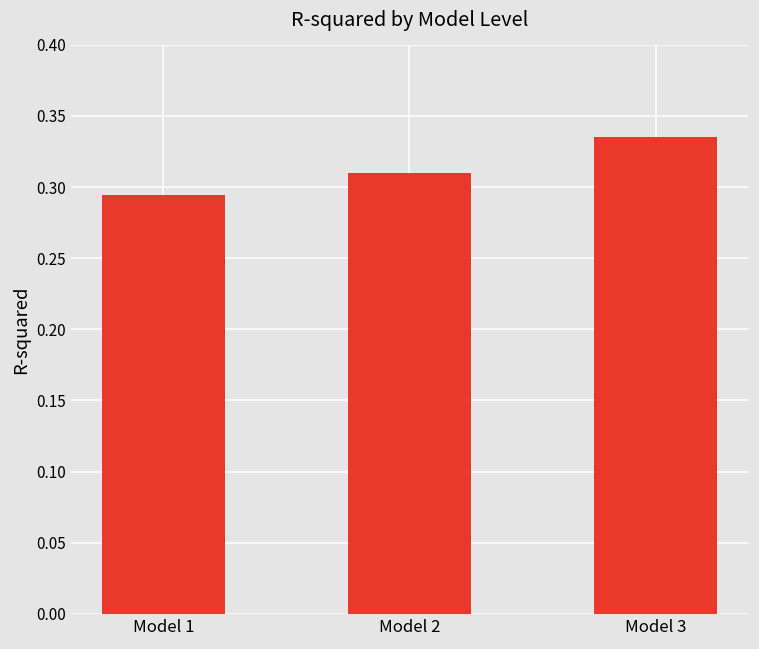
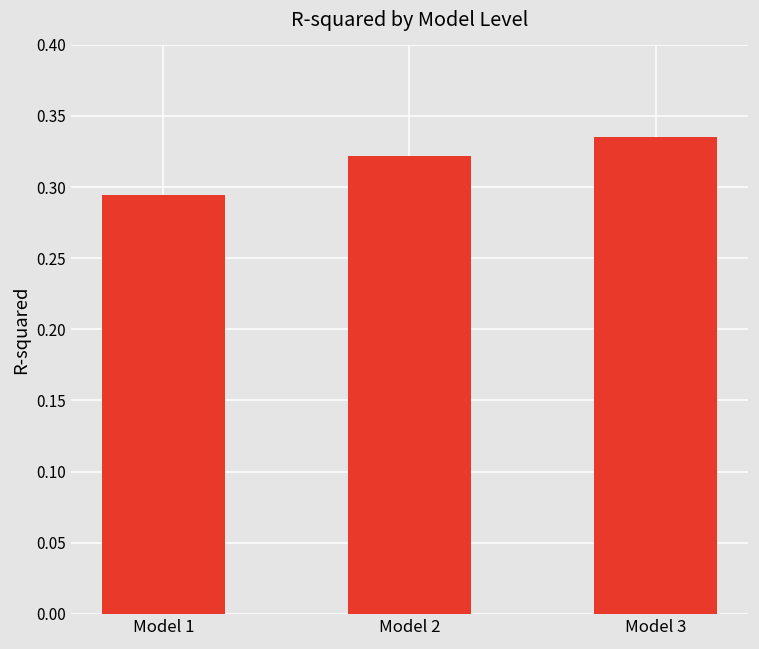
  {
    "Model 1": 0.295,
-   "Model 2": 0.310,
+   "Model 2": 0.322,
    "Model 3": 0.335
  }
